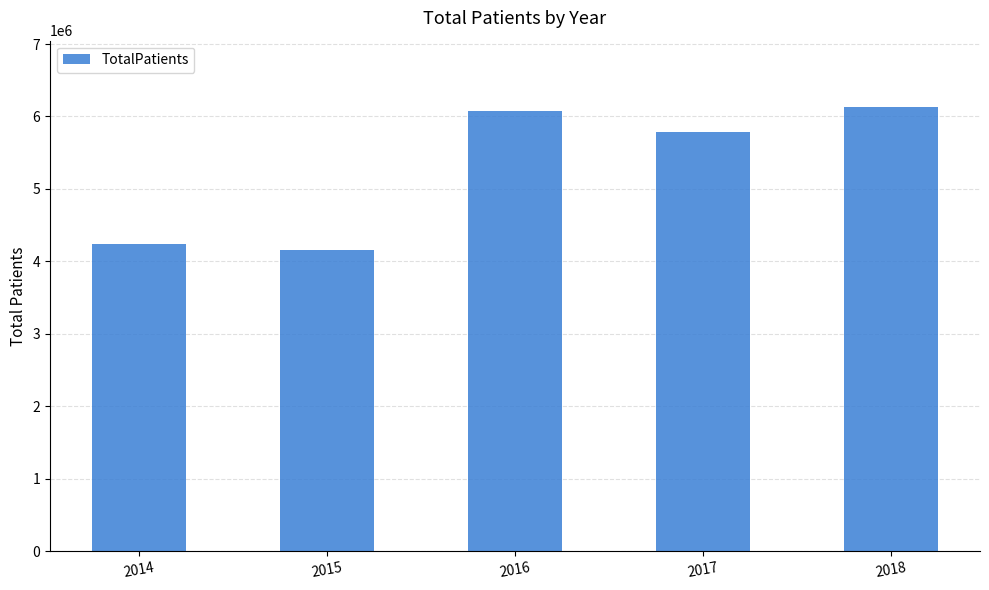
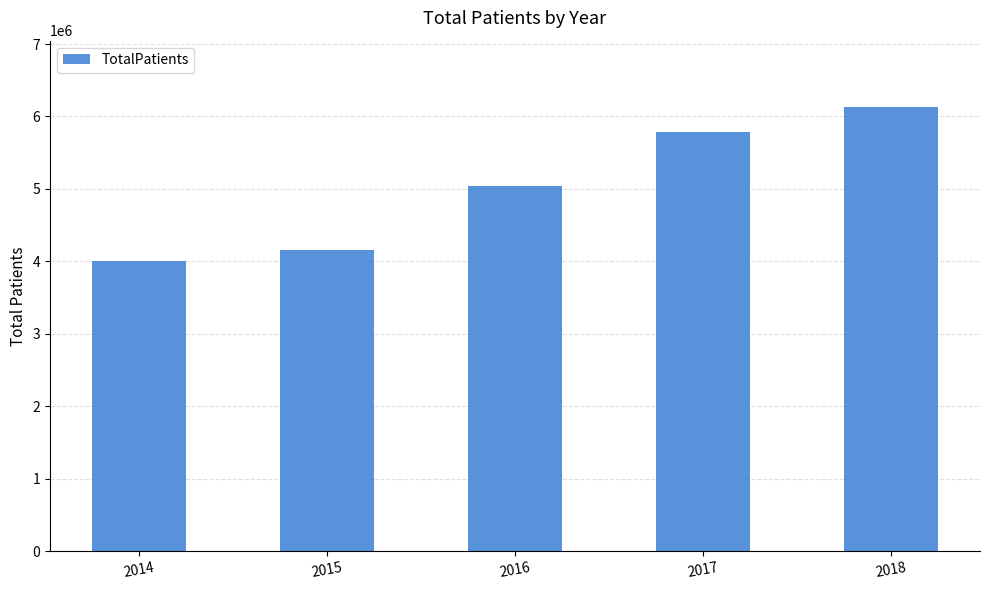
  {
-   "2014": 4200000,
+   "2014": 4000000,
    "2015": 4200000,
-   "2016": 6100000,
+   "2016": 5000000,
    "2017": 5800000,
    "2018": 6100000
  }
